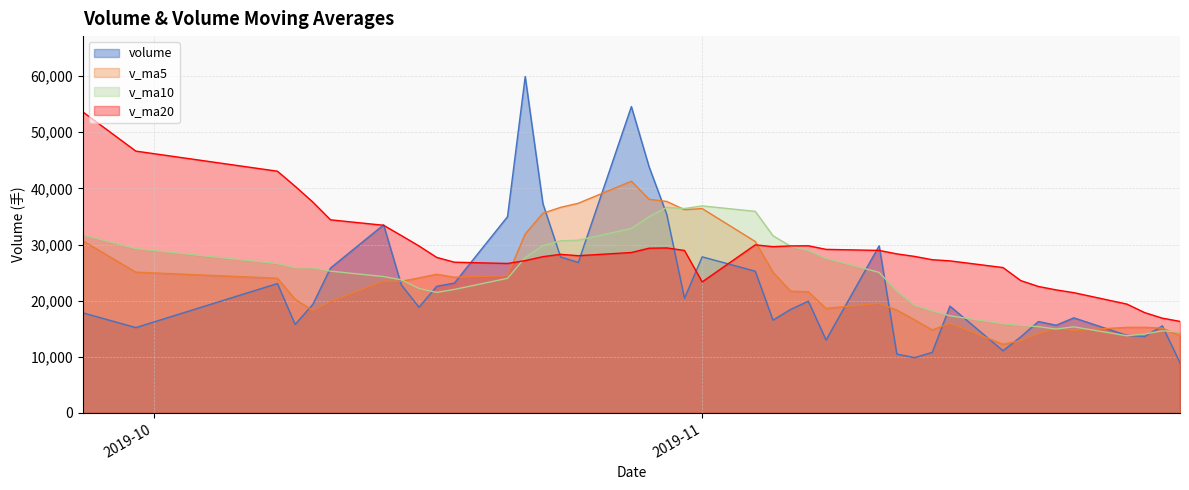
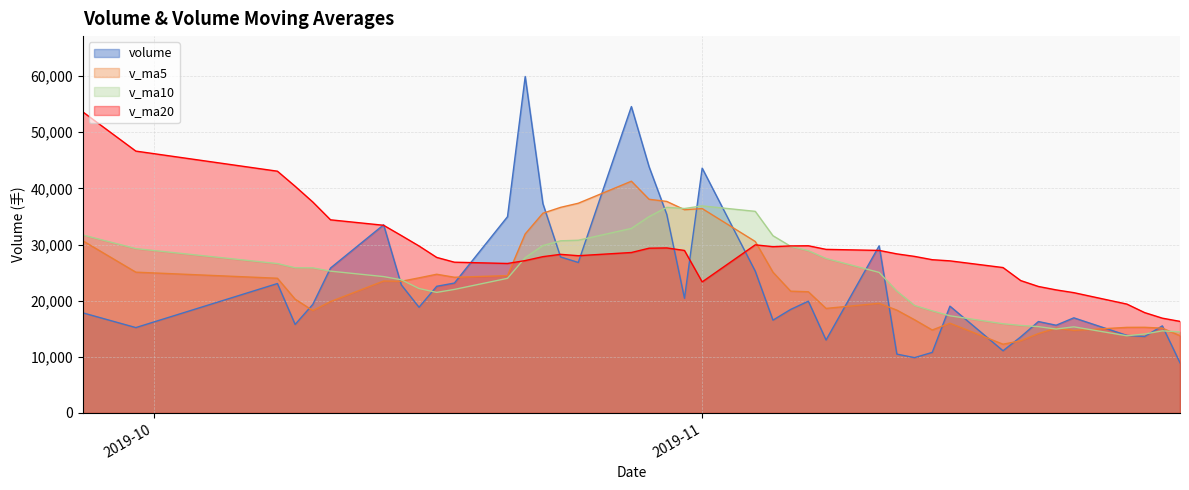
  {
    "volume": {
-     "2019-11": "28,000"
+     "2019-11": "44,000"
    },
    "v_ma5": {
      "2019-11": "36,000"
    },
    "v_ma10": {
      "2019-11": "37,000"
    },
    "v_ma20": {
      "2019-11": "23,000"
    }
  }
